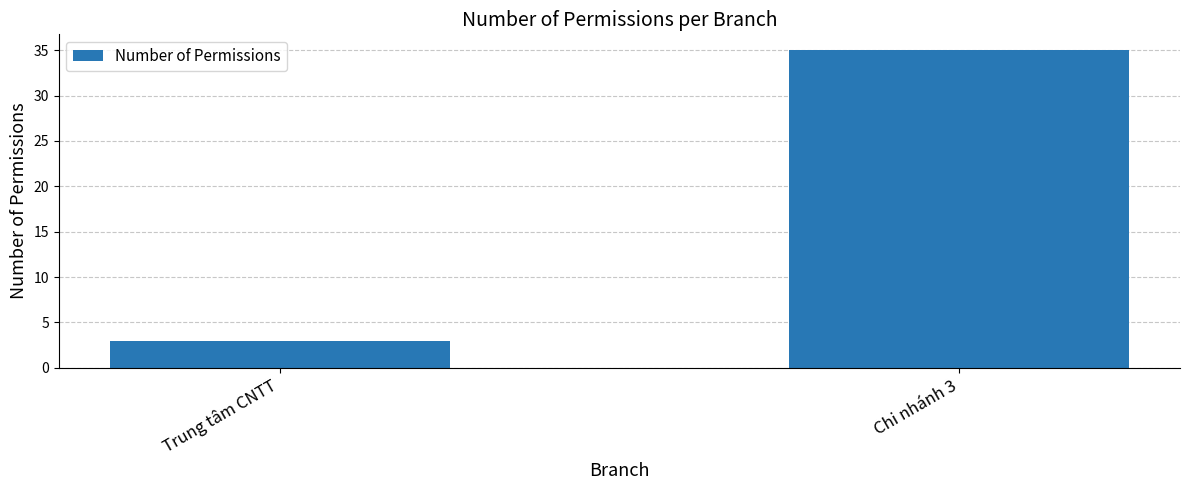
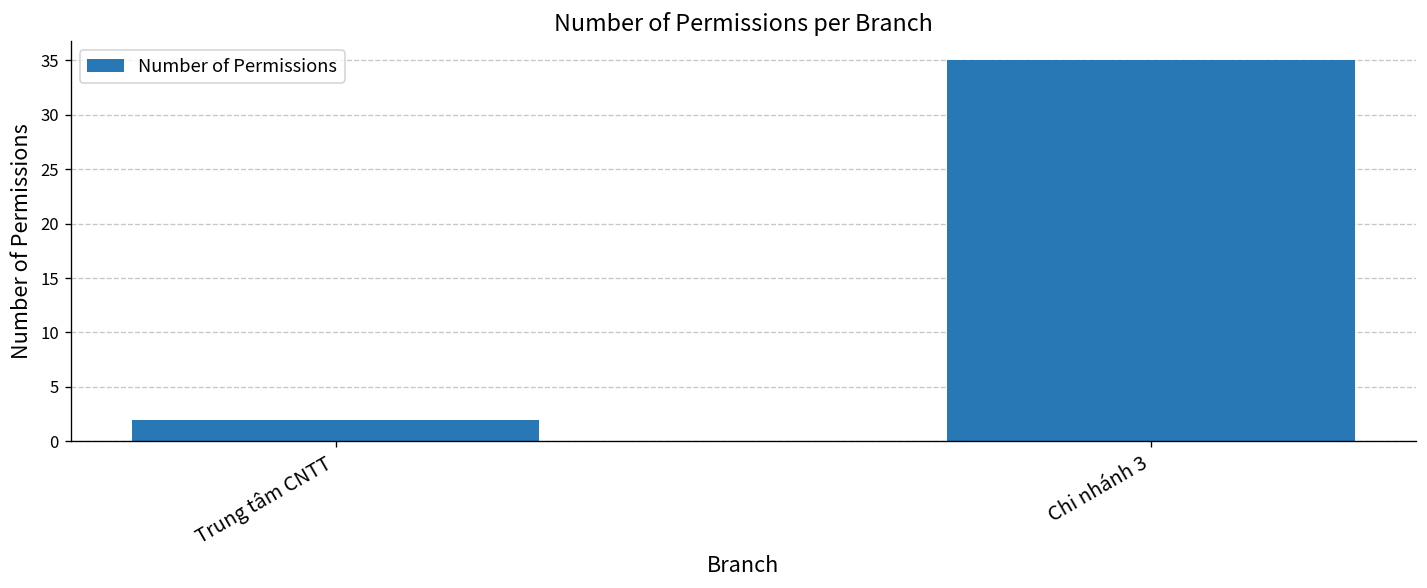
  {
-   "Trung tâm CNTT": 3,
+   "Trung tâm CNTT": 2,
    "Chi nhánh 3": 35
  }
